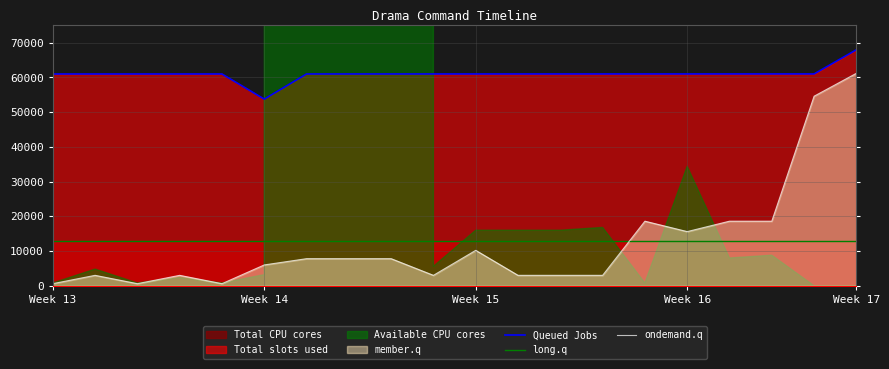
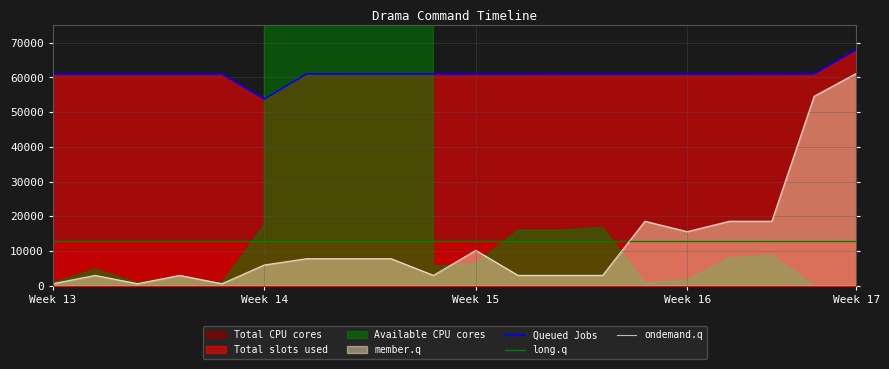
  {
    "Total CPU cores": {
      "Week 13": 13000,
      "Week 14": 13000,
      "Week 15": 13000,
      "Week 16": 13000,
      "Week 17": 13000
    },
    "Total slots used": {
      "Week 13": 61000,
      "Week 14": 54000,
      "Week 15": 61000,
      "Week 16": 61000,
      "Week 17": 68000
    },
    "Available CPU cores": {
-     "Week 14": 3000,
-     "Week 15": 16000,
-     "Week 16": 34000,
+     "Week 14": 18000,
+     "Week 15": 6000,
+     "Week 16": 2000,
      "Week 17": 0
    },
    "member.q": {
      "Week 14": 6000,
      "Week 15": 10000,
      "Week 16": 16000,
      "Week 17": 61000
    }
  }
